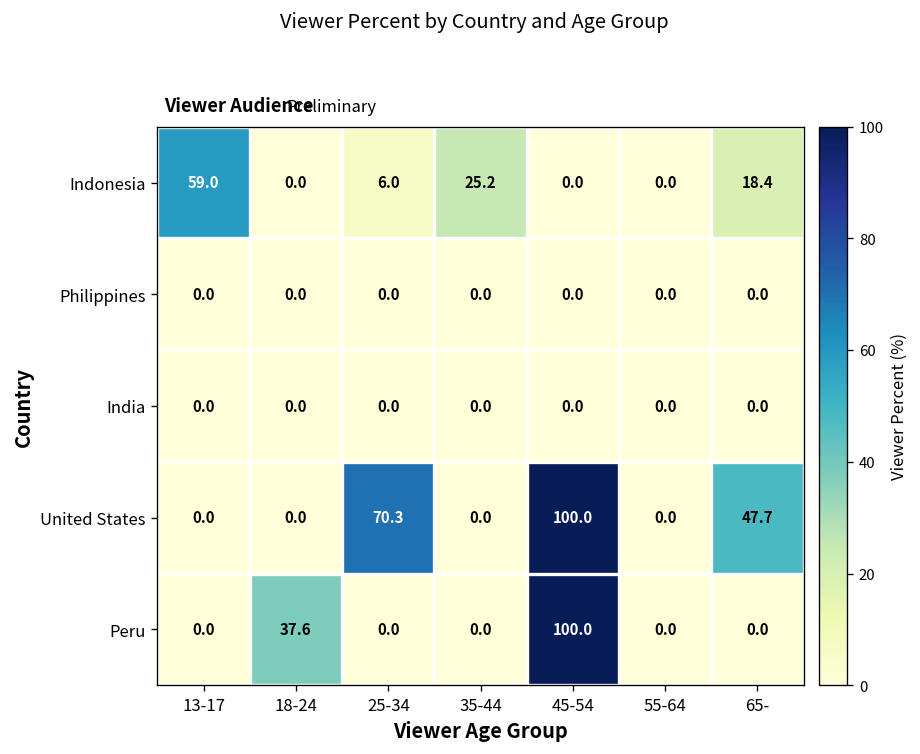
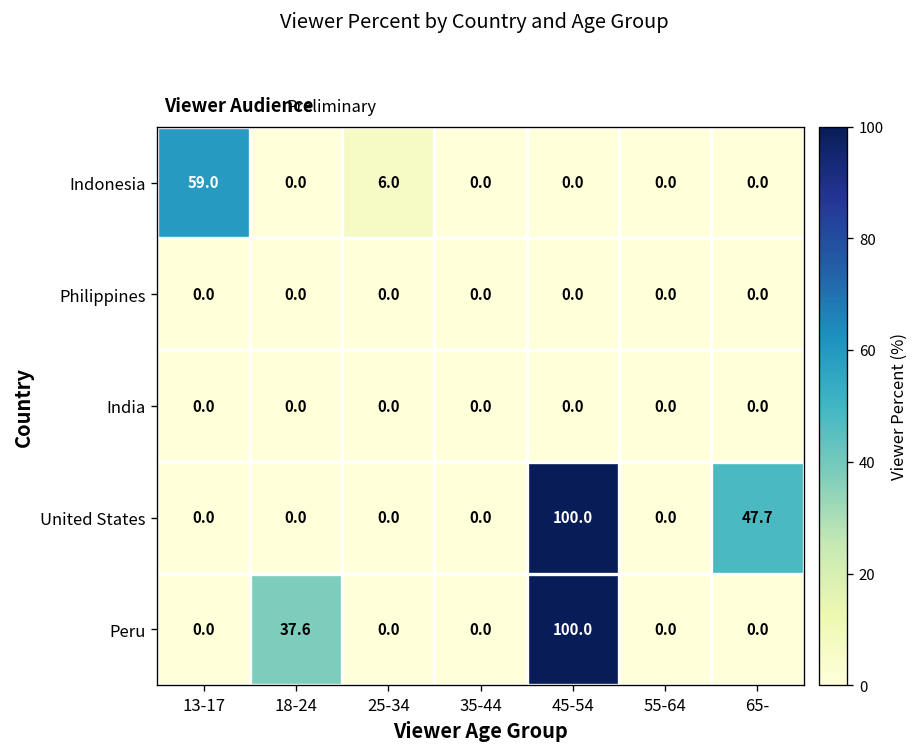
  {
    "Indonesia": {
      "13-17": 59.0,
      "18-24": 0.0,
      "25-34": 6.0,
-     "35-44": 25.2,
+     "35-44": 0.0,
      "45-54": 0.0,
      "55-64": 0.0,
-     "65-": 18.4
+     "65-": 0.0
    },
    "Philippines": {
      "13-17": 0.0,
      "18-24": 0.0,
      "25-34": 0.0,
      "35-44": 0.0,
      "45-54": 0.0,
      "55-64": 0.0,
      "65-": 0.0
    },
    "India": {
      "13-17": 0.0,
      "18-24": 0.0,
      "25-34": 0.0,
      "35-44": 0.0,
      "45-54": 0.0,
      "55-64": 0.0,
      "65-": 0.0
    },
    "United States": {
      "13-17": 0.0,
      "18-24": 0.0,
-     "25-34": 70.3,
+     "25-34": 0.0,
      "35-44": 0.0,
      "45-54": 100.0,
      "55-64": 0.0,
      "65-": 47.7
    },
    "Peru": {
      "13-17": 0.0,
      "18-24": 37.6,
      "25-34": 0.0,
      "35-44": 0.0,
      "45-54": 100.0,
      "55-64": 0.0,
      "65-": 0.0
    }
  }
